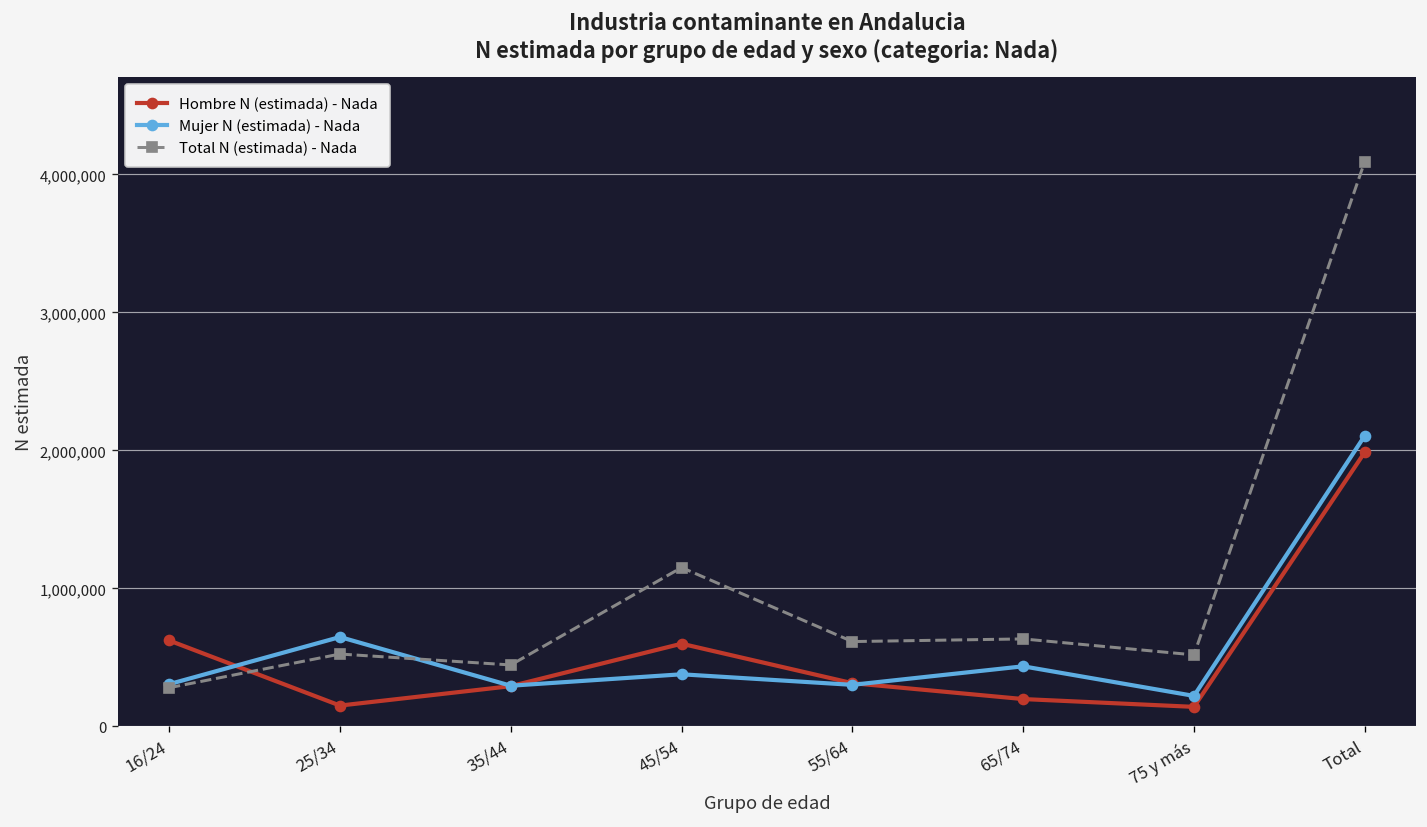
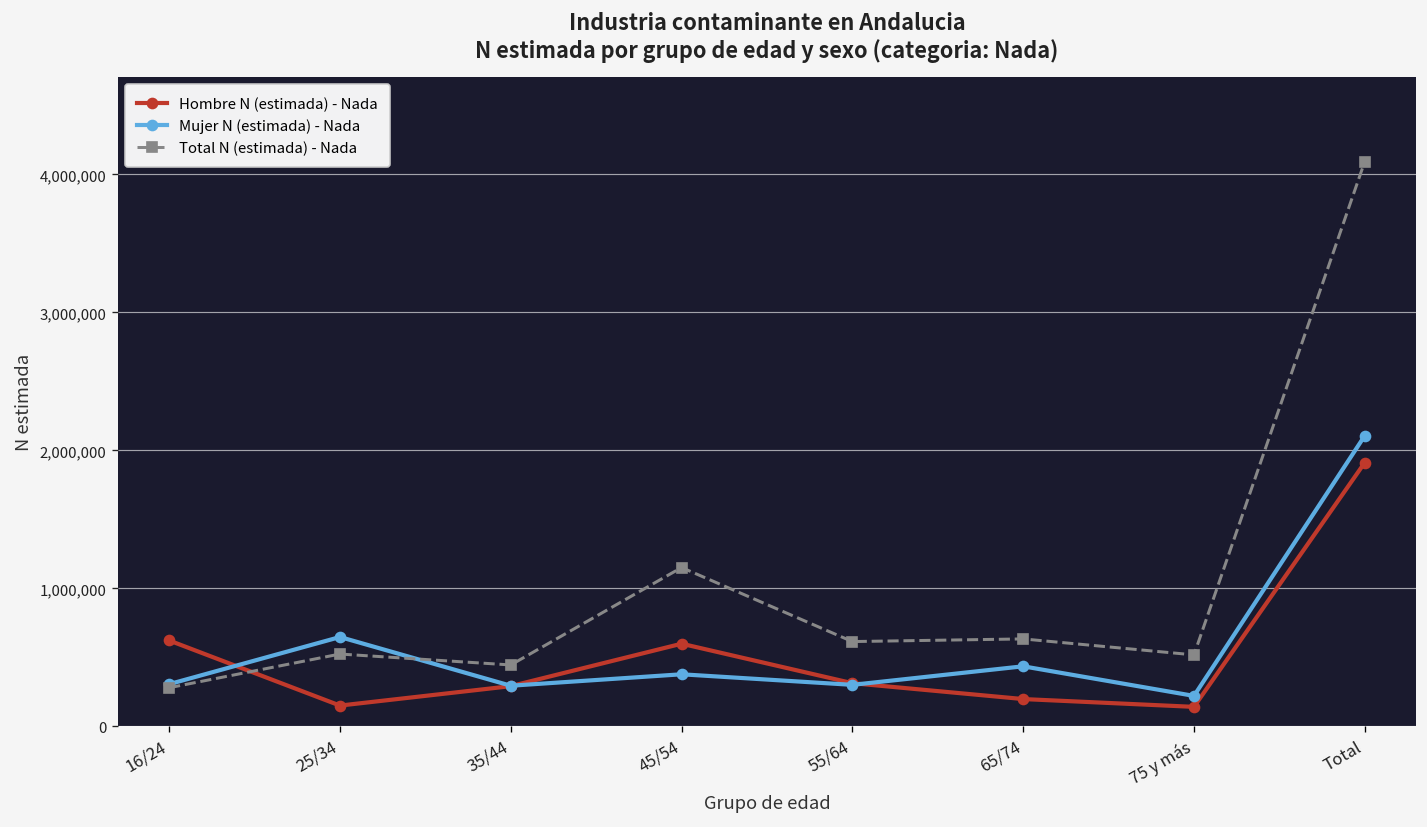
  {
    "Hombre N (estimada) - Nada": {
      "16/24": "620,000",
      "25/34": "150,000",
      "45/54": "600,000",
      "65/74": "200,000",
      "75 y más": "140,000",
-     "Total": "1,990,000"
+     "Total": "1,910,000"
    },
    "Mujer N (estimada) - Nada": {
      "16/24": "310,000",
      "25/34": "650,000",
      "45/54": "380,000",
      "65/74": "440,000",
      "75 y más": "220,000",
      "Total": "2,110,000"
    },
    "Total N (estimada) - Nada": {
      "16/24": "280,000",
      "25/34": "520,000",
      "35/44": "450,000",
      "45/54": "1,150,000",
      "55/64": "620,000",
      "65/74": "630,000",
      "75 y más": "520,000",
      "Total": "4,090,000"
    }
  }
